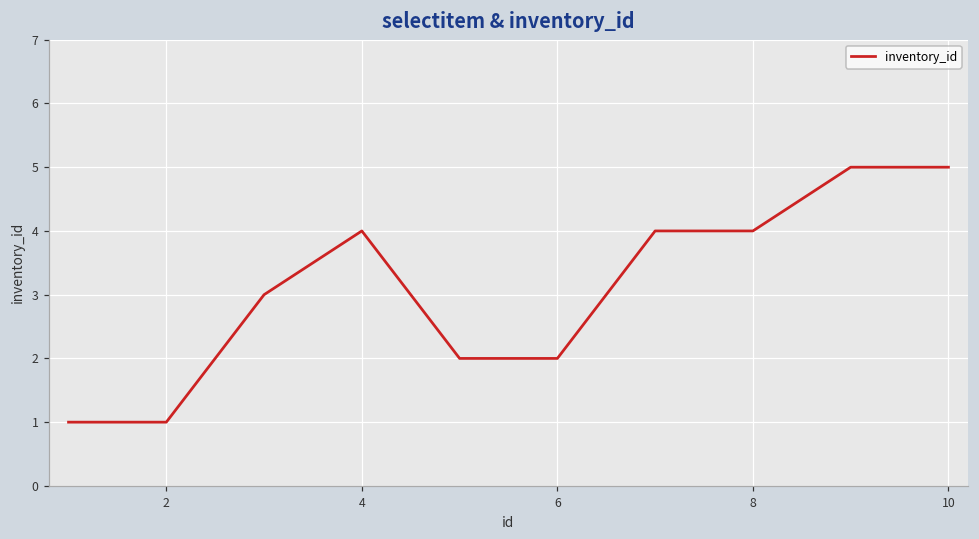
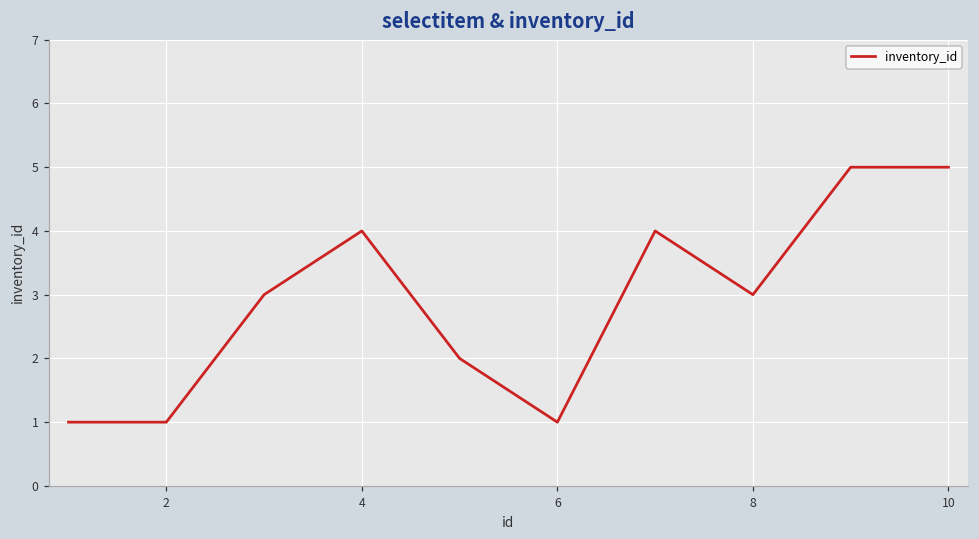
  {
    "2": 1,
    "4": 4,
-   "6": 2,
-   "8": 4,
+   "6": 1,
+   "8": 3,
    "10": 5
  }
